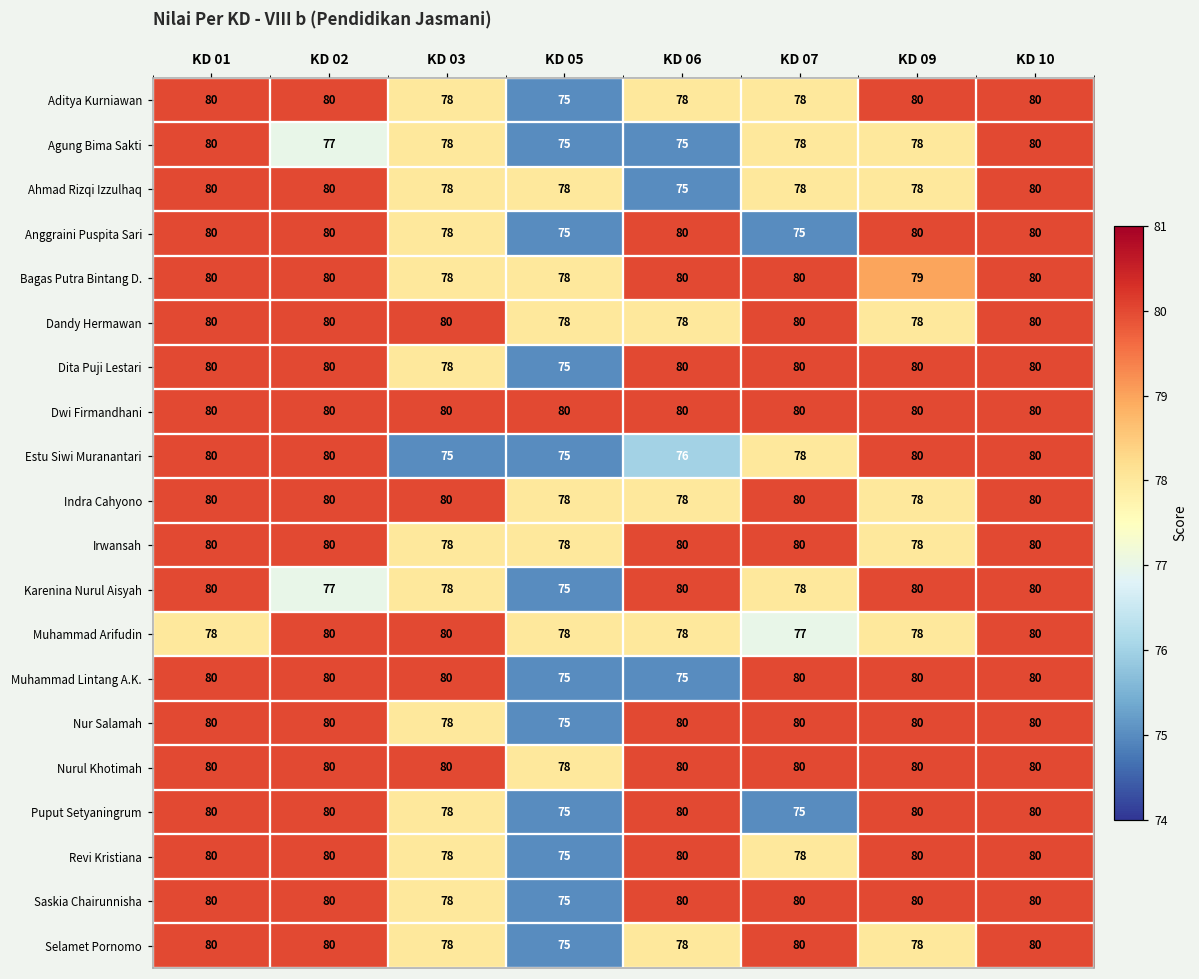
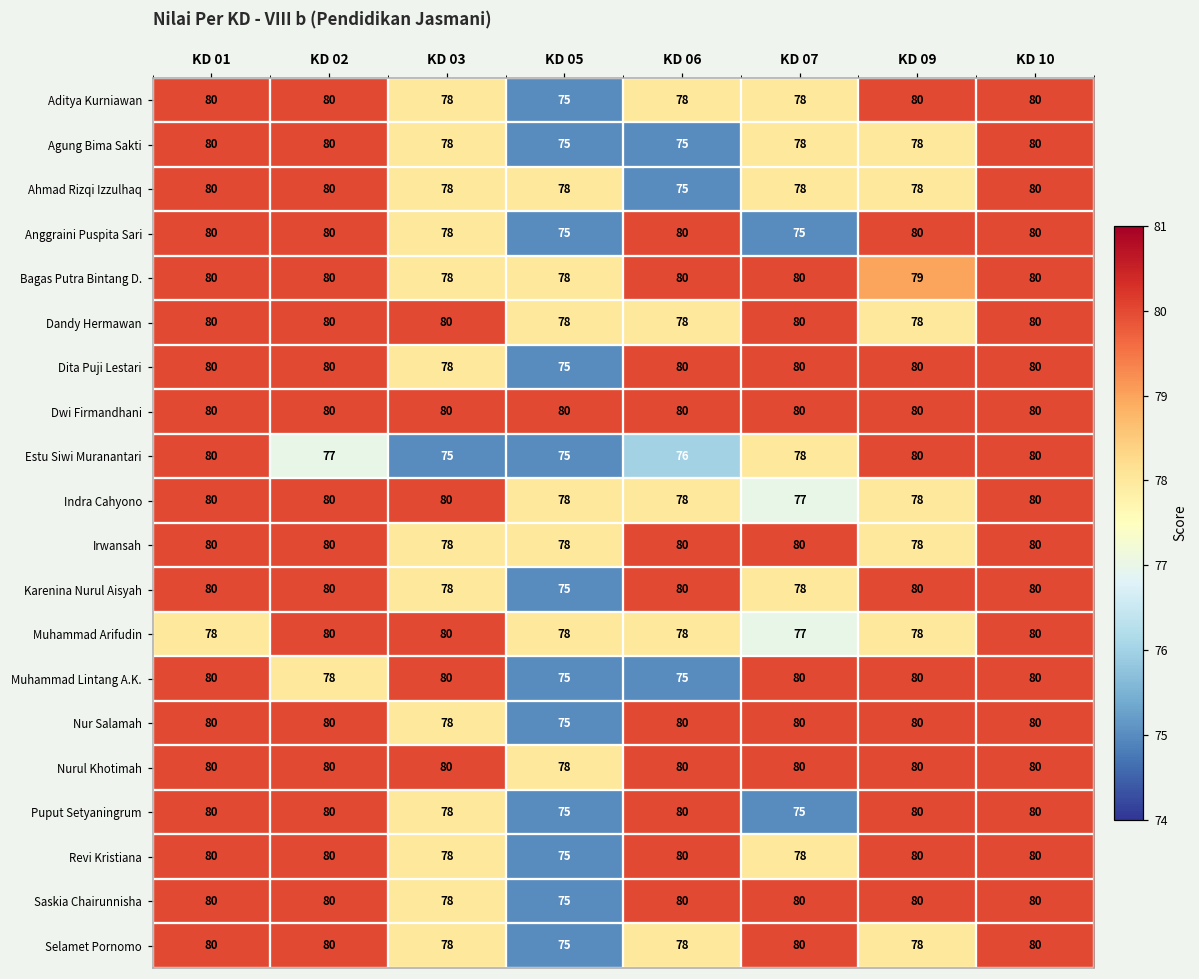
  {
    "Aditya Kurniawan": {
      "KD 01": 80,
      "KD 02": 80,
      "KD 03": 78,
      "KD 05": 75,
      "KD 06": 78,
      "KD 07": 78,
      "KD 09": 80,
      "KD 10": 80
    },
    "Agung Bima Sakti": {
      "KD 01": 80,
-     "KD 02": 77,
+     "KD 02": 80,
      "KD 03": 78,
      "KD 05": 75,
      "KD 06": 75,
      "KD 07": 78,
      "KD 09": 78,
      "KD 10": 80
    },
    "Ahmad Rizqi Izzulhaq": {
      "KD 01": 80,
      "KD 02": 80,
      "KD 03": 78,
      "KD 05": 78,
      "KD 06": 75,
      "KD 07": 78,
      "KD 09": 78,
      "KD 10": 80
    },
    "Anggraini Puspita Sari": {
      "KD 01": 80,
      "KD 02": 80,
      "KD 03": 78,
      "KD 05": 75,
      "KD 06": 80,
      "KD 07": 75,
      "KD 09": 80,
      "KD 10": 80
    },
    "Bagas Putra Bintang D.": {
      "KD 01": 80,
      "KD 02": 80,
      "KD 03": 78,
      "KD 05": 78,
      "KD 06": 80,
      "KD 07": 80,
      "KD 09": 79,
      "KD 10": 80
    },
    "Dandy Hermawan": {
      "KD 01": 80,
      "KD 02": 80,
      "KD 03": 80,
      "KD 05": 78,
      "KD 06": 78,
      "KD 07": 80,
      "KD 09": 78,
      "KD 10": 80
    },
    "Dita Puji Lestari": {
      "KD 01": 80,
      "KD 02": 80,
      "KD 03": 78,
      "KD 05": 75,
      "KD 06": 80,
      "KD 07": 80,
      "KD 09": 80,
      "KD 10": 80
    },
    "Dwi Firmandhani": {
      "KD 01": 80,
      "KD 02": 80,
      "KD 03": 80,
      "KD 05": 80,
      "KD 06": 80,
      "KD 07": 80,
      "KD 09": 80,
      "KD 10": 80
    },
    "Estu Siwi Muranantari": {
      "KD 01": 80,
-     "KD 02": 80,
+     "KD 02": 77,
      "KD 03": 75,
      "KD 05": 75,
      "KD 06": 76,
      "KD 07": 78,
      "KD 09": 80,
      "KD 10": 80
    },
    "Indra Cahyono": {
      "KD 01": 80,
      "KD 02": 80,
      "KD 03": 80,
      "KD 05": 78,
      "KD 06": 78,
-     "KD 07": 80,
+     "KD 07": 77,
      "KD 09": 78,
      "KD 10": 80
    },
    "Irwansah": {
      "KD 01": 80,
      "KD 02": 80,
      "KD 03": 78,
      "KD 05": 78,
      "KD 06": 80,
      "KD 07": 80,
      "KD 09": 78,
      "KD 10": 80
    },
    "Karenina Nurul Aisyah": {
      "KD 01": 80,
-     "KD 02": 77,
+     "KD 02": 80,
      "KD 03": 78,
      "KD 05": 75,
      "KD 06": 80,
      "KD 07": 78,
      "KD 09": 80,
      "KD 10": 80
    },
    "Muhammad Arifudin": {
      "KD 01": 78,
      "KD 02": 80,
      "KD 03": 80,
      "KD 05": 78,
      "KD 06": 78,
      "KD 07": 77,
      "KD 09": 78,
      "KD 10": 80
    },
    "Muhammad Lintang A.K.": {
      "KD 01": 80,
-     "KD 02": 80,
+     "KD 02": 78,
      "KD 03": 80,
      "KD 05": 75,
      "KD 06": 75,
      "KD 07": 80,
      "KD 09": 80,
      "KD 10": 80
    },
    "Nur Salamah": {
      "KD 01": 80,
      "KD 02": 80,
      "KD 03": 78,
      "KD 05": 75,
      "KD 06": 80,
      "KD 07": 80,
      "KD 09": 80,
      "KD 10": 80
    },
    "Nurul Khotimah": {
      "KD 01": 80,
      "KD 02": 80,
      "KD 03": 80,
      "KD 05": 78,
      "KD 06": 80,
      "KD 07": 80,
      "KD 09": 80,
      "KD 10": 80
    },
    "Puput Setyaningrum": {
      "KD 01": 80,
      "KD 02": 80,
      "KD 03": 78,
      "KD 05": 75,
      "KD 06": 80,
      "KD 07": 75,
      "KD 09": 80,
      "KD 10": 80
    },
    "Revi Kristiana": {
      "KD 01": 80,
      "KD 02": 80,
      "KD 03": 78,
      "KD 05": 75,
      "KD 06": 80,
      "KD 07": 78,
      "KD 09": 80,
      "KD 10": 80
    },
    "Saskia Chairunnisha": {
      "KD 01": 80,
      "KD 02": 80,
      "KD 03": 78,
      "KD 05": 75,
      "KD 06": 80,
      "KD 07": 80,
      "KD 09": 80,
      "KD 10": 80
    },
    "Selamet Pornomo": {
      "KD 01": 80,
      "KD 02": 80,
      "KD 03": 78,
      "KD 05": 75,
      "KD 06": 78,
      "KD 07": 80,
      "KD 09": 78,
      "KD 10": 80
    }
  }
